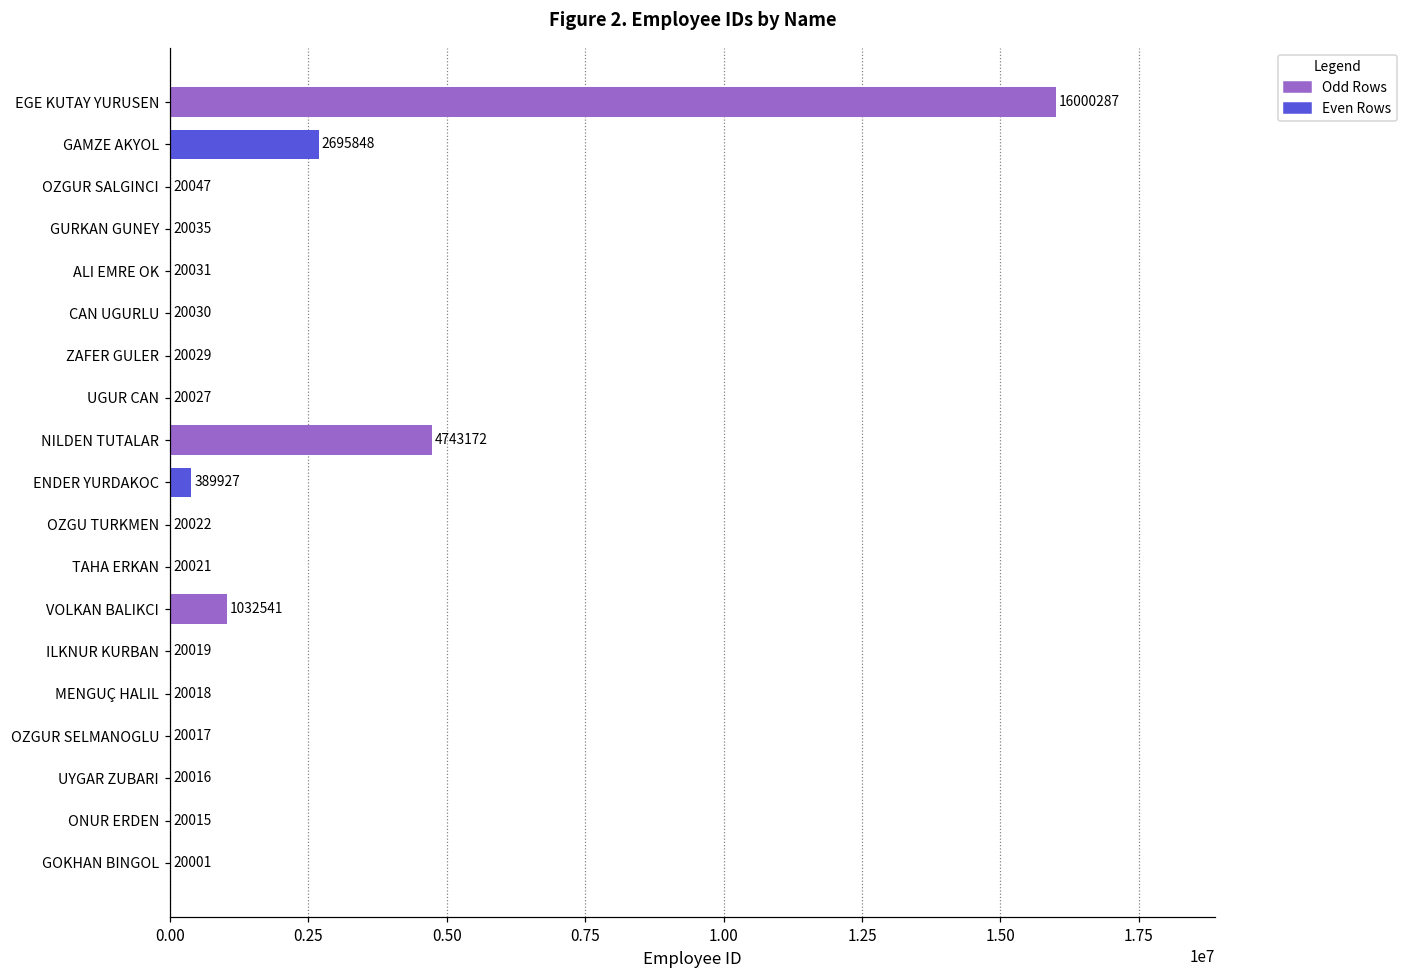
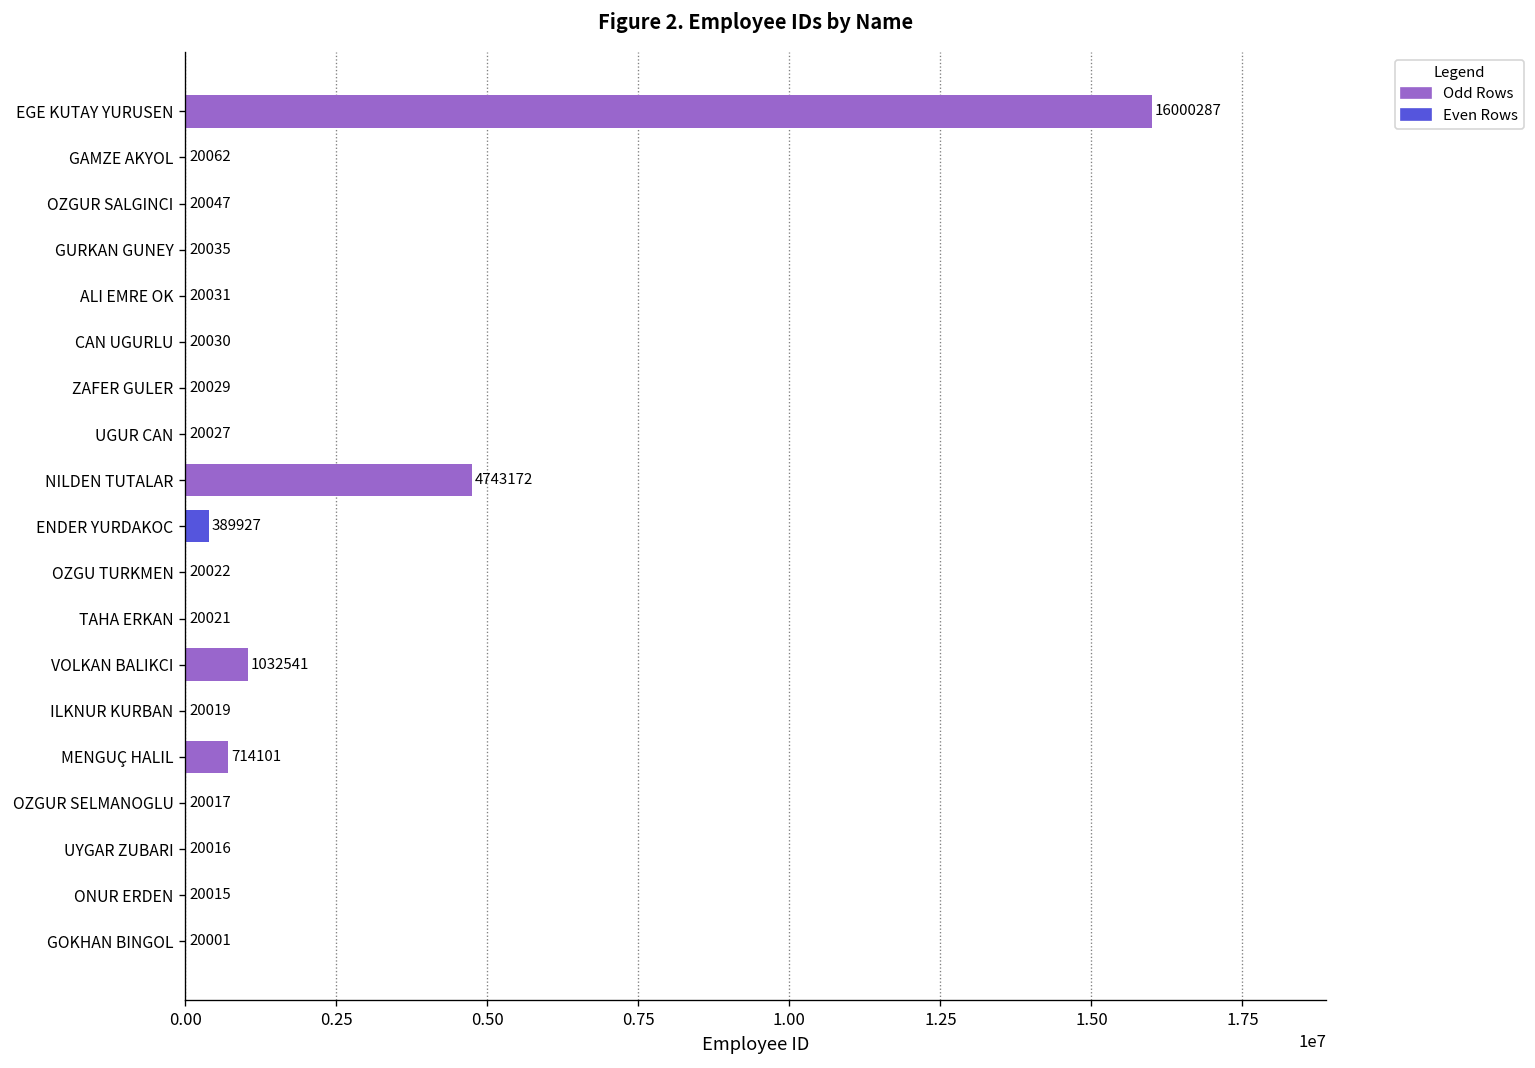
  {
    "EGE KUTAY YURUSEN": 16000287,
-   "GAMZE AKYOL": 2695848,
+   "GAMZE AKYOL": 20062,
    "OZGUR SALGINCI": 20047,
    "GURKAN GUNEY": 20035,
    "ALI EMRE OK": 20031,
    "CAN UGURLU": 20030,
    "ZAFER GULER": 20029,
    "UGUR CAN": 20027,
    "NILDEN TUTALAR": 4743172,
    "ENDER YURDAKOC": 389927,
    "OZGU TURKMEN": 20022,
    "TAHA ERKAN": 20021,
    "VOLKAN BALIKCI": 1032541,
    "ILKNUR KURBAN": 20019,
-   "MENGUÇ HALIL": 20018,
+   "MENGUÇ HALIL": 714101,
    "OZGUR SELMANOGLU": 20017,
    "UYGAR ZUBARI": 20016,
    "ONUR ERDEN": 20015,
    "GOKHAN BINGOL": 20001
  }
